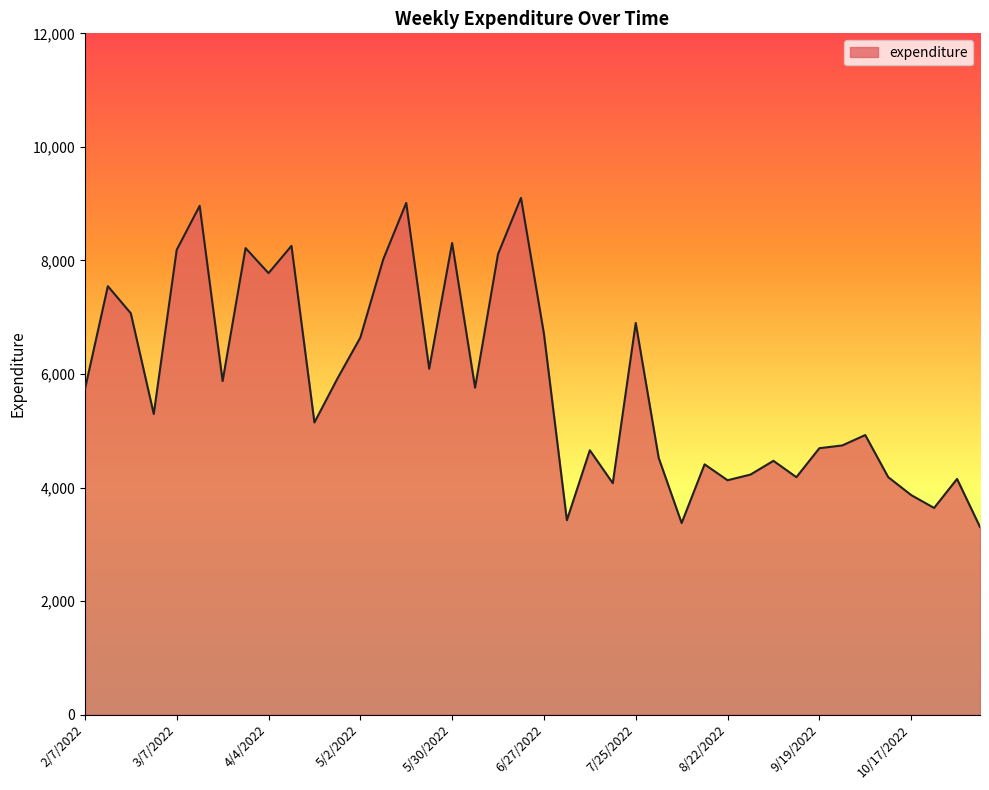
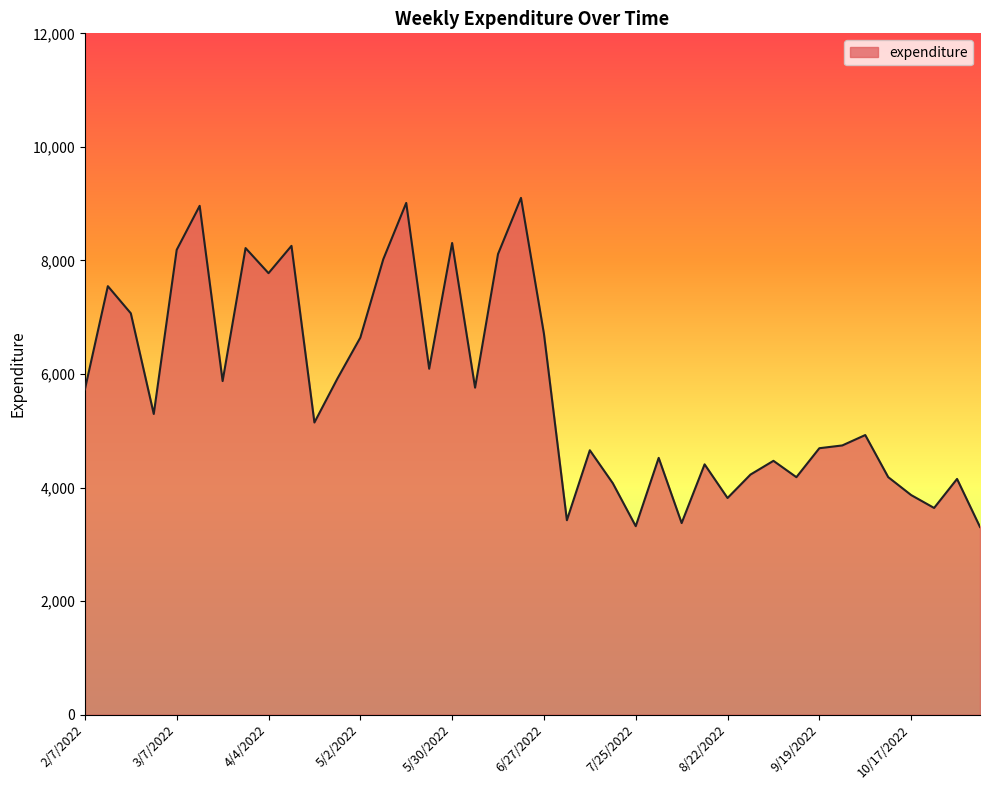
  {
    "2/7/2022": "5,700",
    "3/7/2022": "8,200",
    "4/4/2022": "7,800",
    "5/2/2022": "6,600",
    "5/30/2022": "8,300",
    "6/27/2022": "6,700",
-   "7/25/2022": "6,900",
-   "8/22/2022": "4,100",
+   "7/25/2022": "3,300",
+   "8/22/2022": "3,800",
    "9/19/2022": "4,700",
    "10/17/2022": "3,900"
  }
